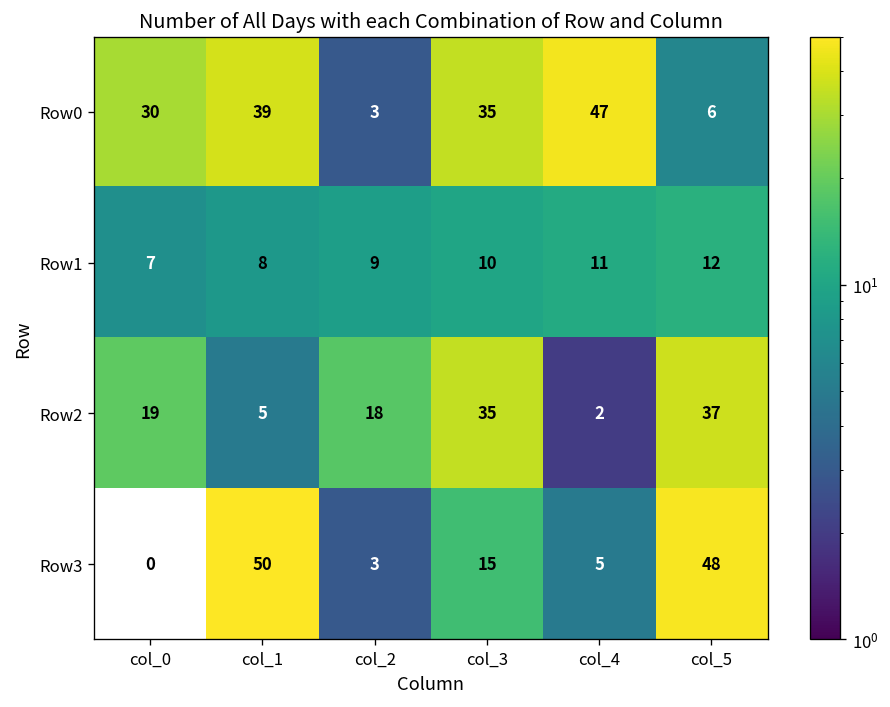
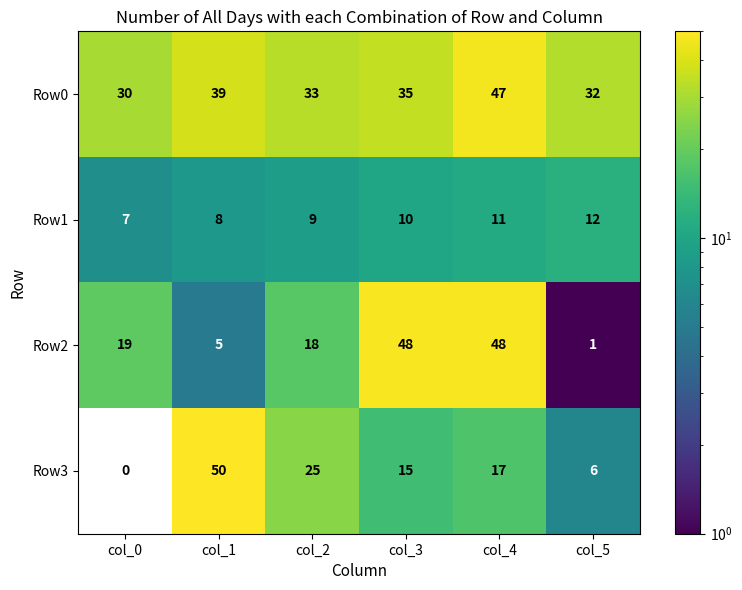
  {
    "Row0": {
      "col_0": 30,
      "col_1": 39,
-     "col_2": 3,
+     "col_2": 33,
      "col_3": 35,
      "col_4": 47,
-     "col_5": 6
+     "col_5": 32
    },
    "Row1": {
      "col_0": 7,
      "col_1": 8,
      "col_2": 9,
      "col_3": 10,
      "col_4": 11,
      "col_5": 12
    },
    "Row2": {
      "col_0": 19,
      "col_1": 5,
      "col_2": 18,
-     "col_3": 35,
-     "col_4": 2,
-     "col_5": 37
+     "col_3": 48,
+     "col_4": 48,
+     "col_5": 1
    },
    "Row3": {
      "col_0": 0,
      "col_1": 50,
-     "col_2": 3,
+     "col_2": 25,
      "col_3": 15,
-     "col_4": 5,
-     "col_5": 48
+     "col_4": 17,
+     "col_5": 6
    }
  }
